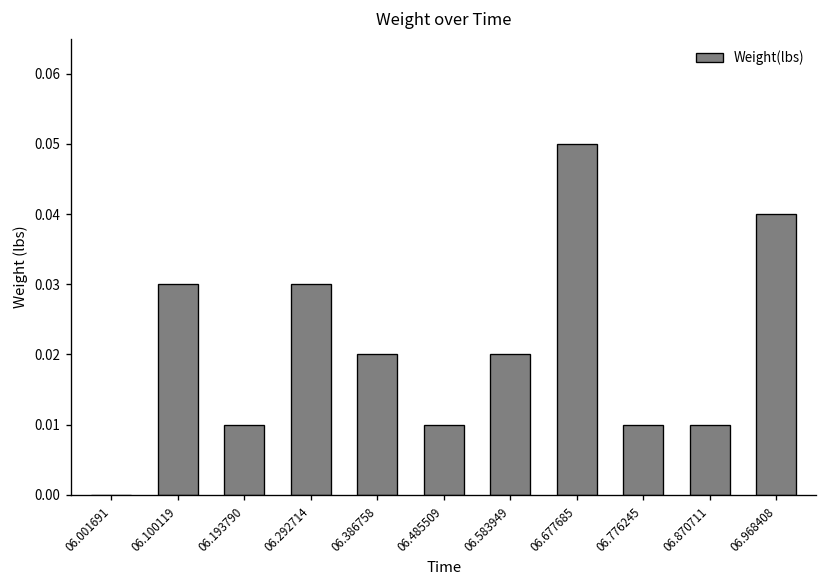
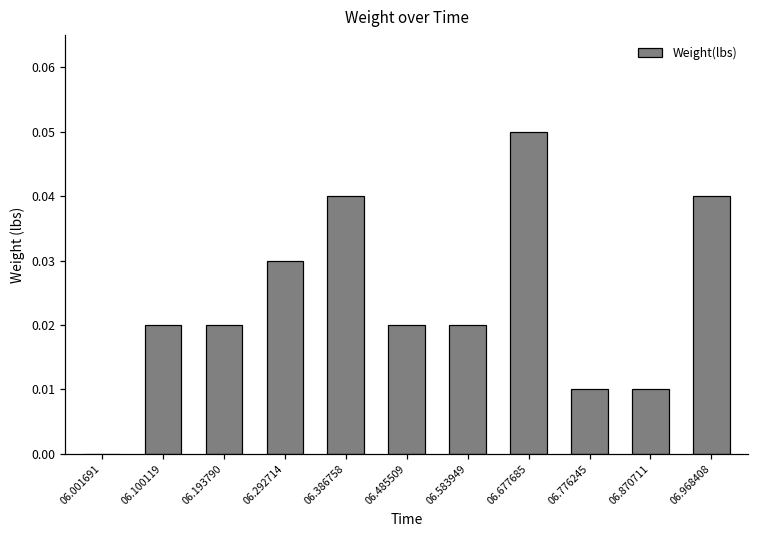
  {
    "06.001691": 0.00,
-   "06.100119": 0.03,
-   "06.193790": 0.01,
+   "06.100119": 0.02,
+   "06.193790": 0.02,
    "06.292714": 0.03,
-   "06.386758": 0.02,
-   "06.485509": 0.01,
+   "06.386758": 0.04,
+   "06.485509": 0.02,
    "06.583949": 0.02,
    "06.677685": 0.05,
    "06.776245": 0.01,
    "06.870711": 0.01,
    "06.968408": 0.04
  }
